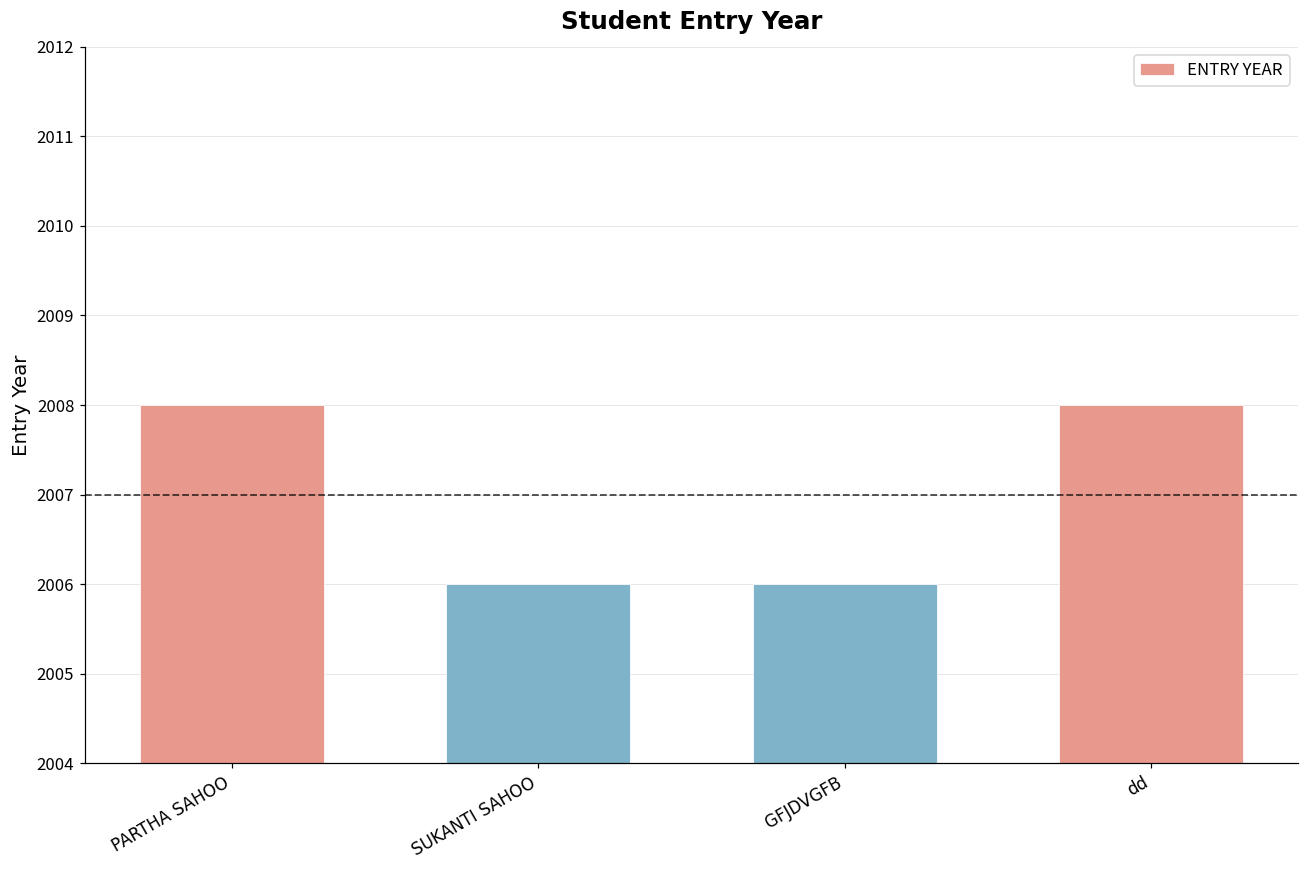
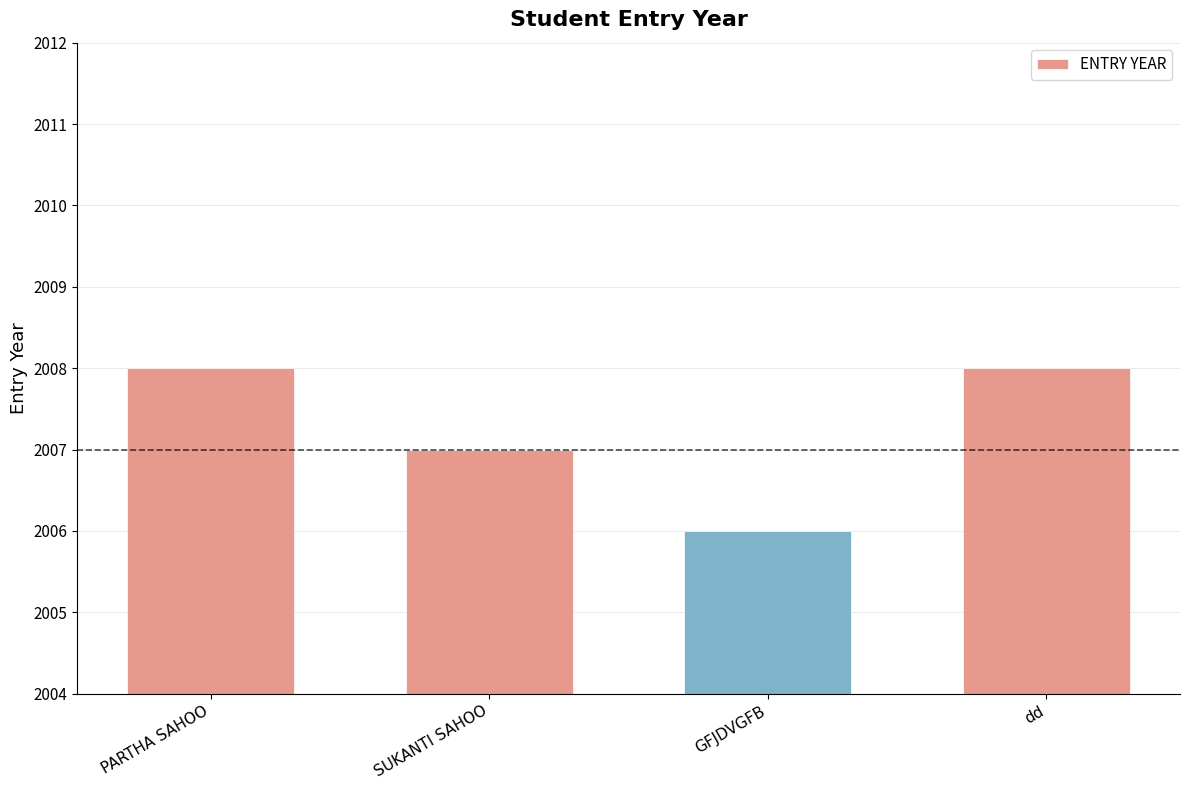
  {
    "PARTHA SAHOO": 2008,
-   "SUKANTI SAHOO": 2006,
+   "SUKANTI SAHOO": 2007,
    "GFJDVGFB": 2006,
    "dd": 2008
  }
